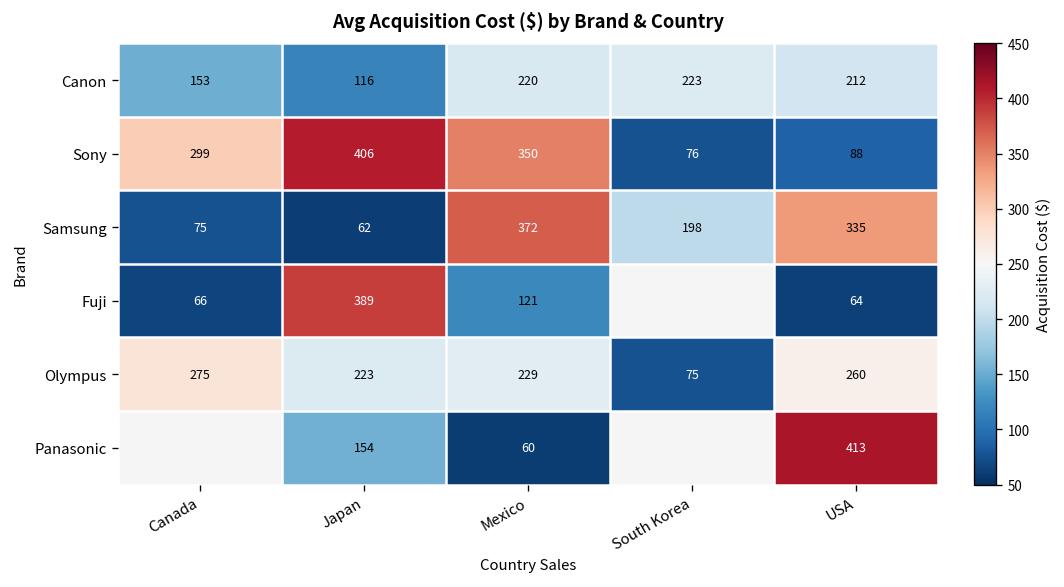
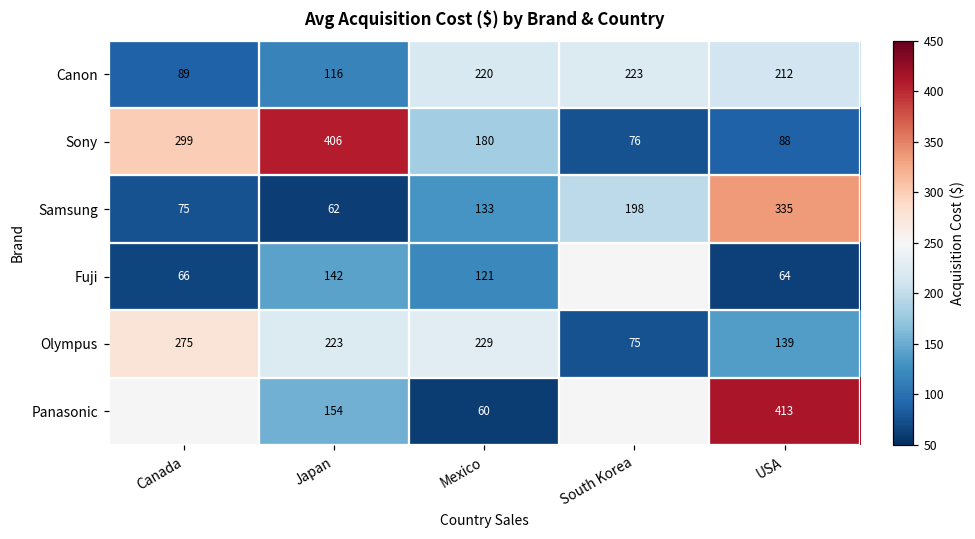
  {
    "Canon": {
-     "Canada": 153,
+     "Canada": 89,
      "Japan": 116,
      "Mexico": 220,
      "South Korea": 223,
      "USA": 212
    },
    "Sony": {
      "Canada": 299,
      "Japan": 406,
-     "Mexico": 350,
+     "Mexico": 180,
      "South Korea": 76,
      "USA": 88
    },
    "Samsung": {
      "Canada": 75,
      "Japan": 62,
-     "Mexico": 372,
+     "Mexico": 133,
      "South Korea": 198,
      "USA": 335
    },
    "Fuji": {
      "Canada": 66,
-     "Japan": 389,
+     "Japan": 142,
      "Mexico": 121,
      "USA": 64
    },
    "Olympus": {
      "Canada": 275,
      "Japan": 223,
      "Mexico": 229,
      "South Korea": 75,
-     "USA": 260
+     "USA": 139
    },
    "Panasonic": {
      "Japan": 154,
      "Mexico": 60,
      "USA": 413
    }
  }
